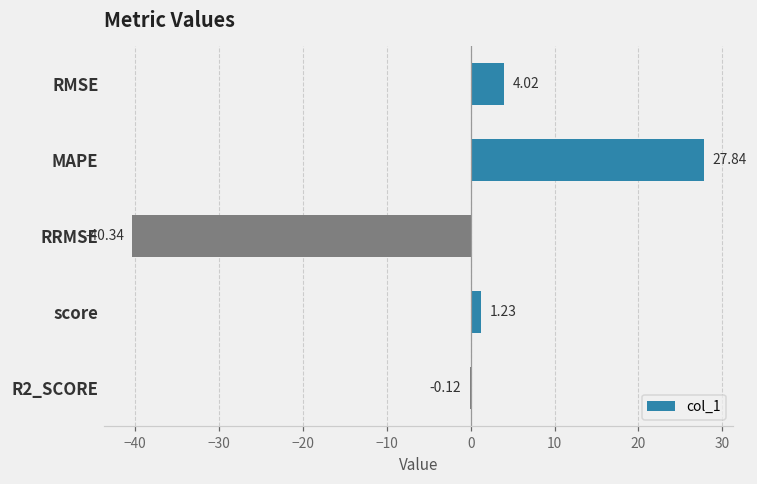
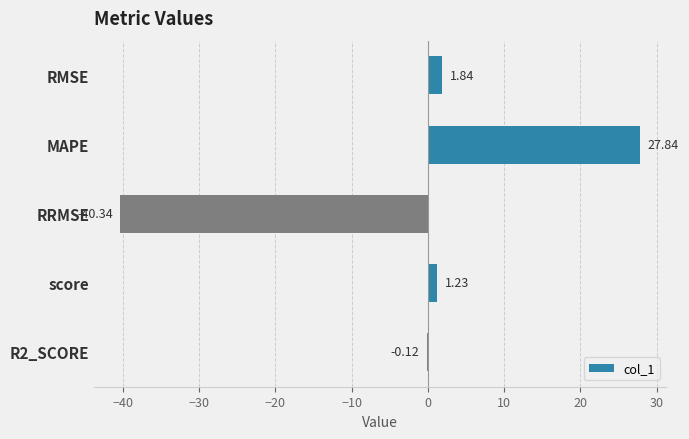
  {
-   "RMSE": 4.02,
+   "RMSE": 1.84,
    "MAPE": 27.84,
    "RRMSE": -40.34,
    "score": 1.23,
    "R2_SCORE": -0.12
  }
